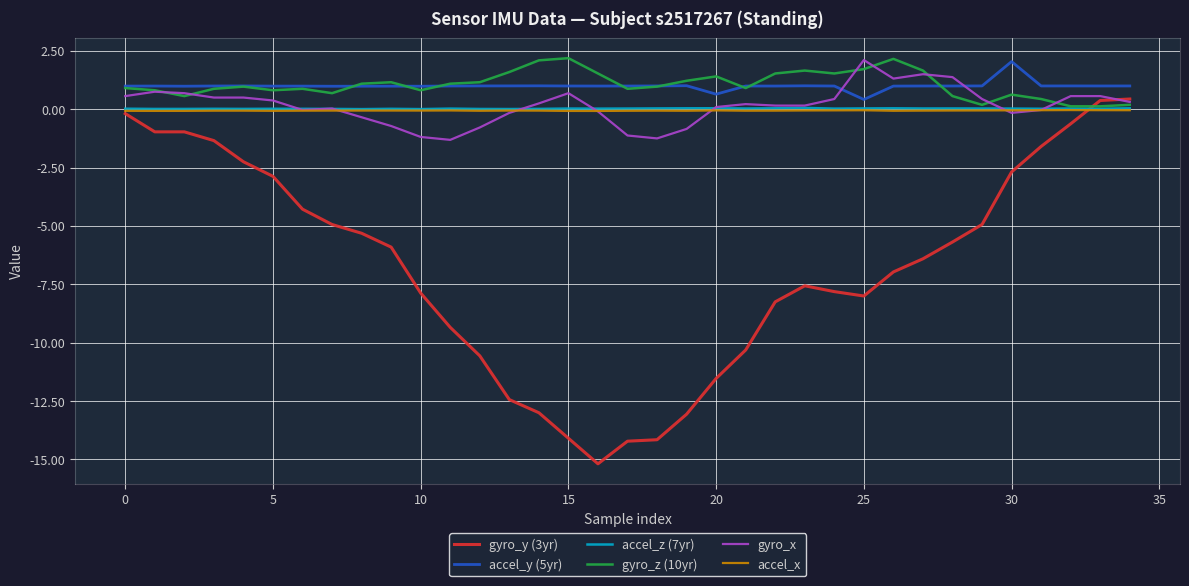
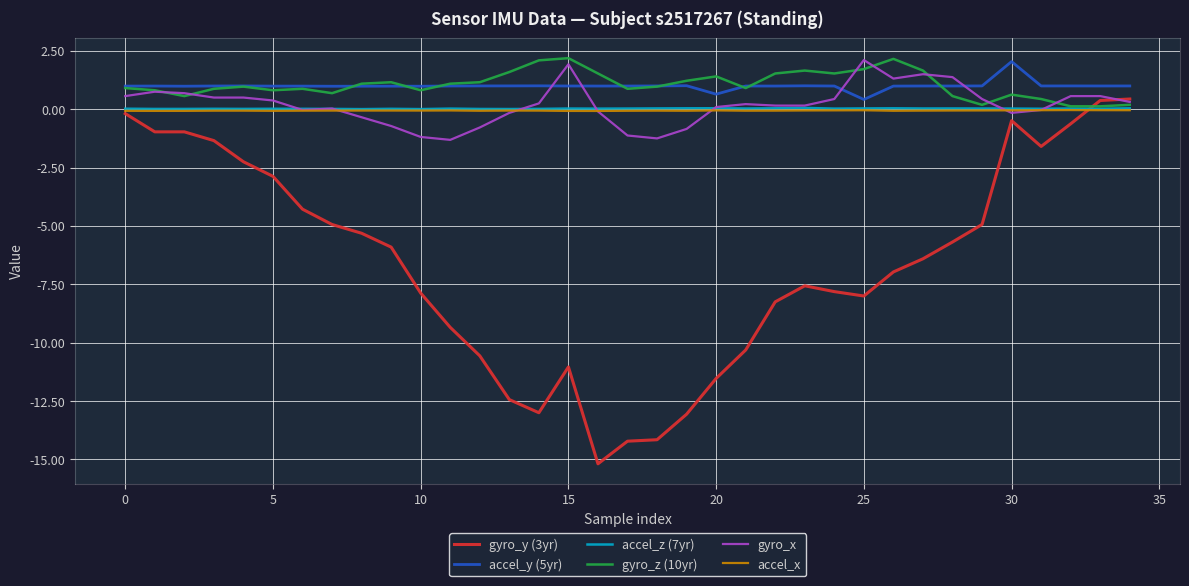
  {
    "gyro_y (3yr)": {
      "0": -0.2,
      "5": -2.9,
      "10": -7.9,
-     "15": -14.1,
+     "15": -11.0,
      "20": -11.5,
      "25": -8.0,
-     "30": -2.7
+     "30": -0.5
    },
    "accel_y (5yr)": {
      "5": 1.0,
      "10": 1.0,
      "15": 1.0,
      "20": 0.6,
      "25": 0.4,
      "30": 2.0
    },
    "gyro_z (10yr)": {
      "5": 0.8,
      "10": 0.8,
      "15": 2.2,
      "20": 1.4,
      "25": 1.7,
      "30": 0.6
    },
    "gyro_x": {
      "0": 0.6,
      "5": 0.4,
      "10": -1.2,
-     "15": 0.7,
+     "15": 1.9,
      "25": 2.1
    }
  }
